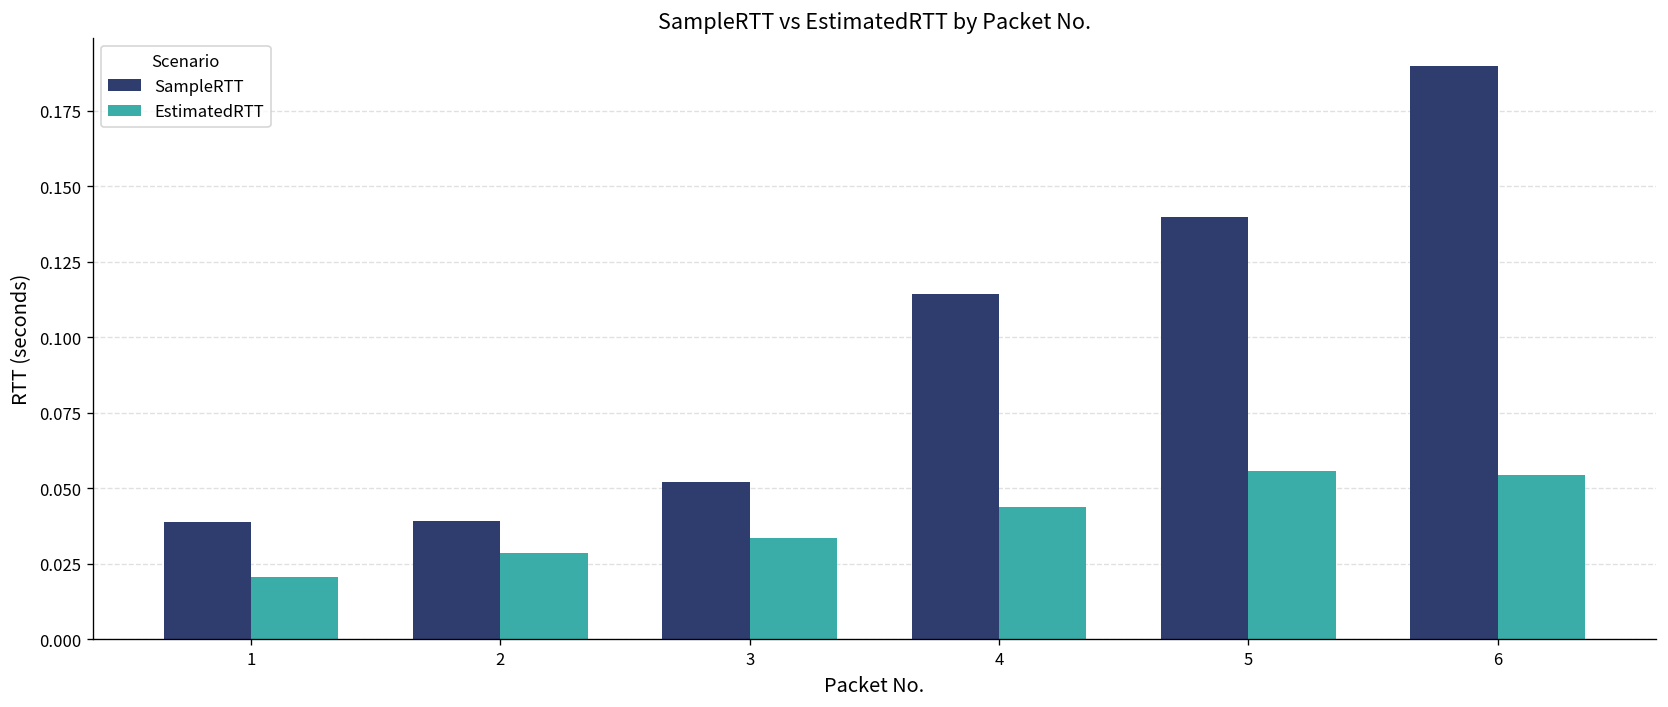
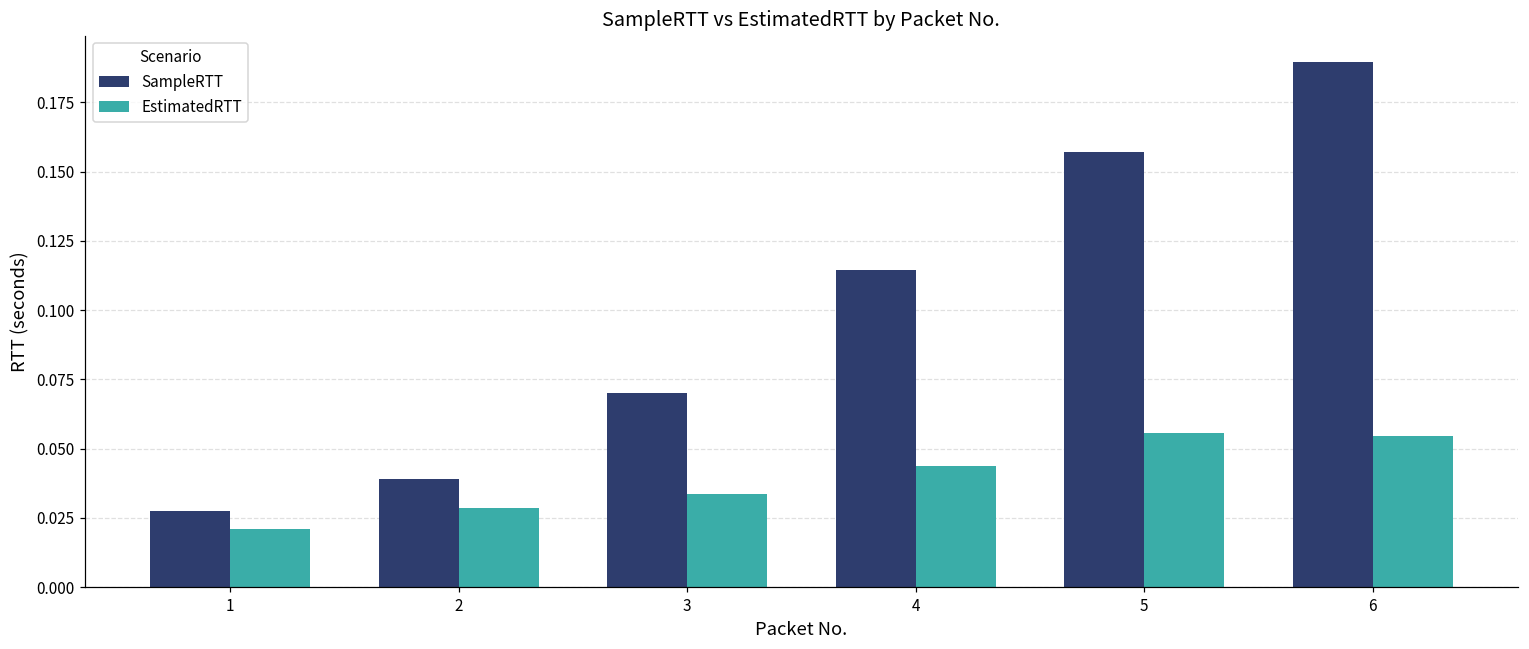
  {
    "SampleRTT": {
-     "1": 0.039,
+     "1": 0.027,
      "2": 0.039,
-     "3": 0.052,
+     "3": 0.070,
      "4": 0.114,
-     "5": 0.140,
+     "5": 0.157,
      "6": 0.190
    },
    "EstimatedRTT": {
      "1": 0.021,
      "2": 0.028,
      "3": 0.034,
      "4": 0.044,
      "5": 0.056,
      "6": 0.055
    }
  }
